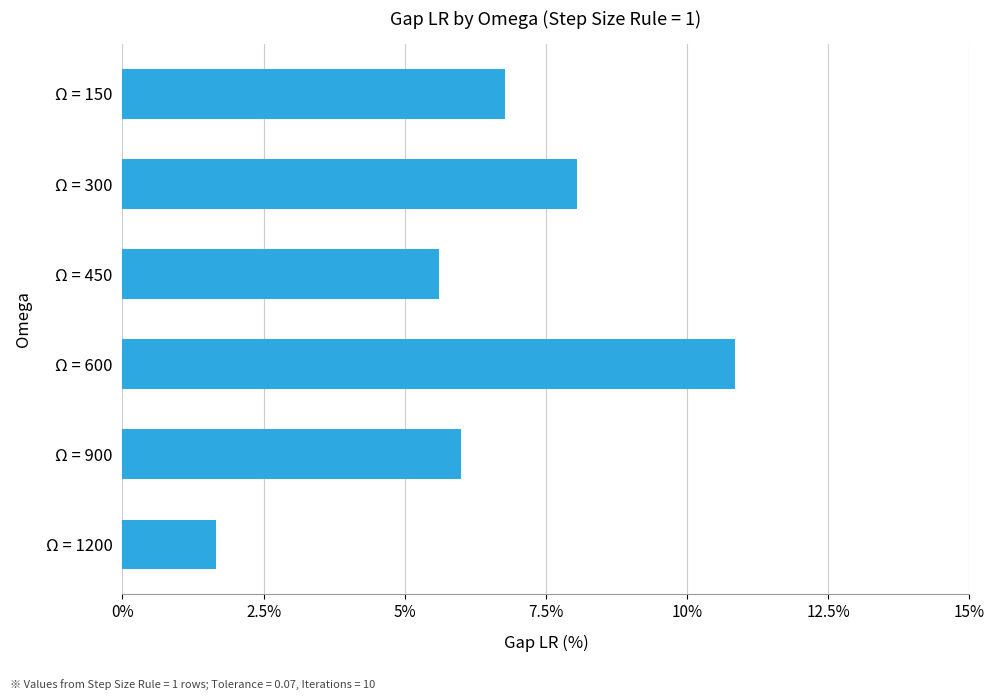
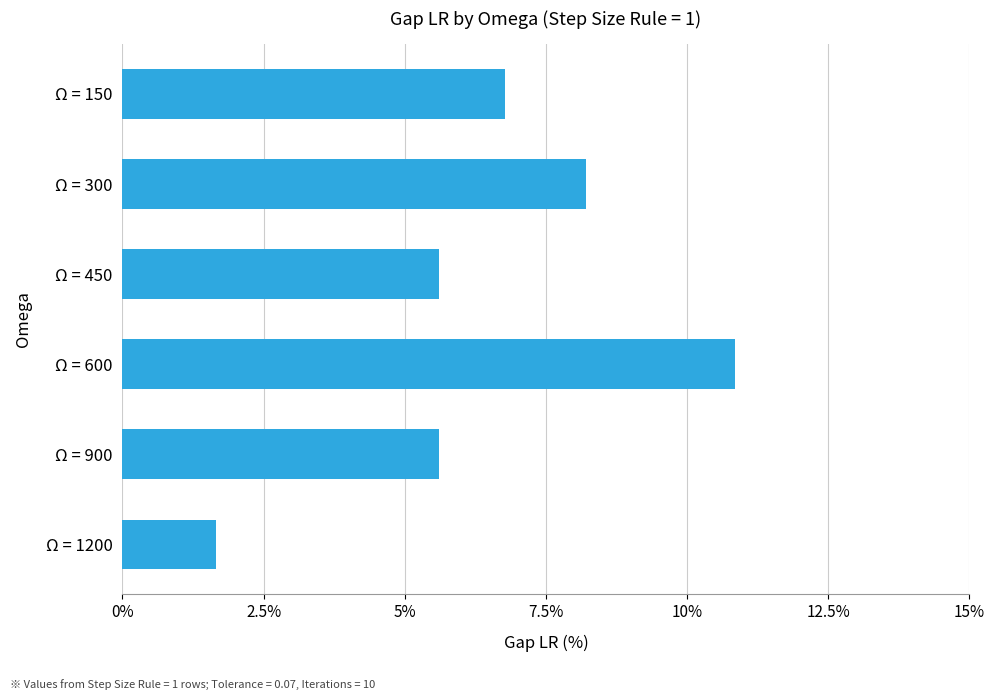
  {
    "Ω = 150": "6.8%",
-   "Ω = 300": "8.1%",
+   "Ω = 300": "8.2%",
    "Ω = 450": "5.6%",
    "Ω = 600": "10.8%",
-   "Ω = 900": "6.0%",
+   "Ω = 900": "5.6%",
    "Ω = 1200": "1.7%"
  }
